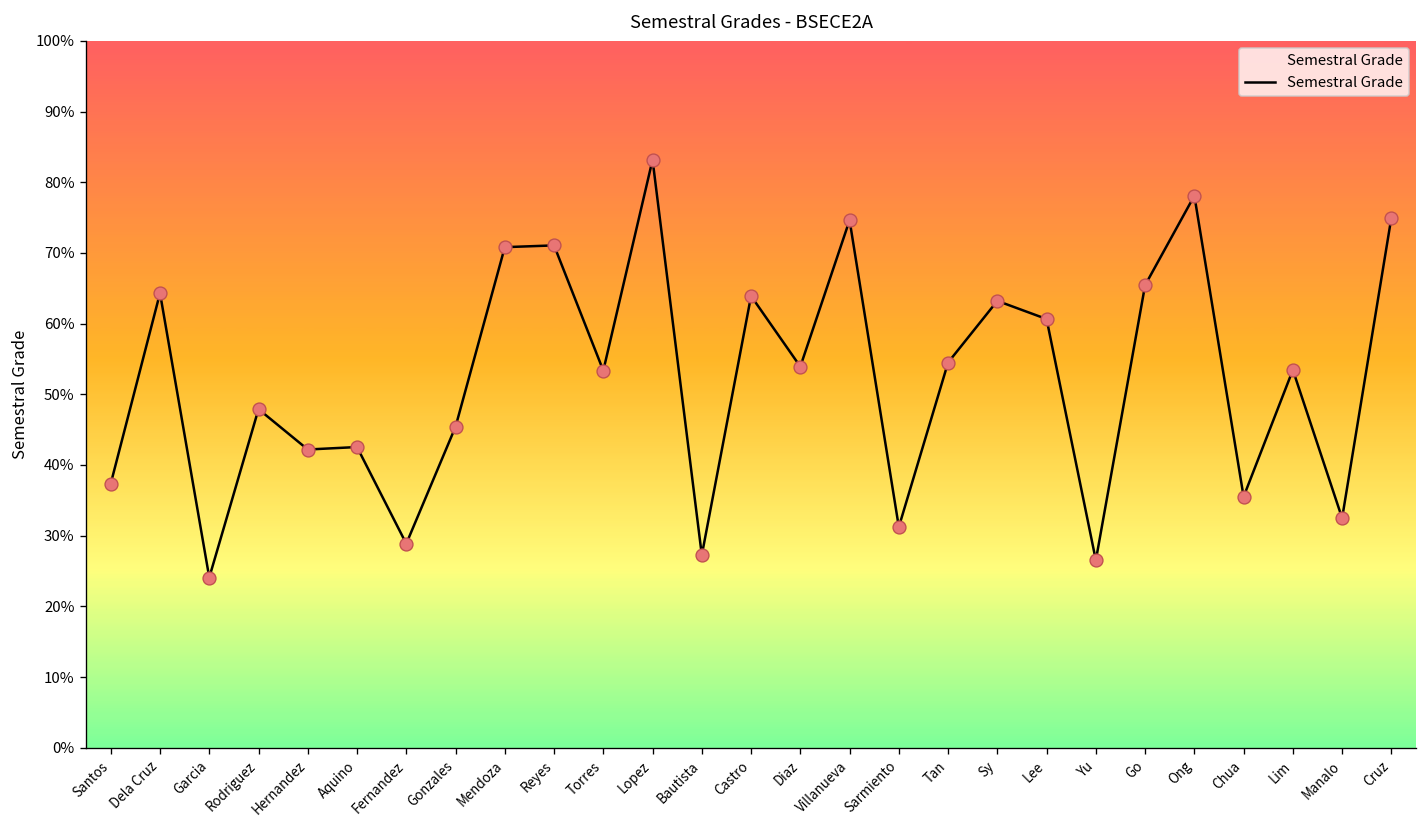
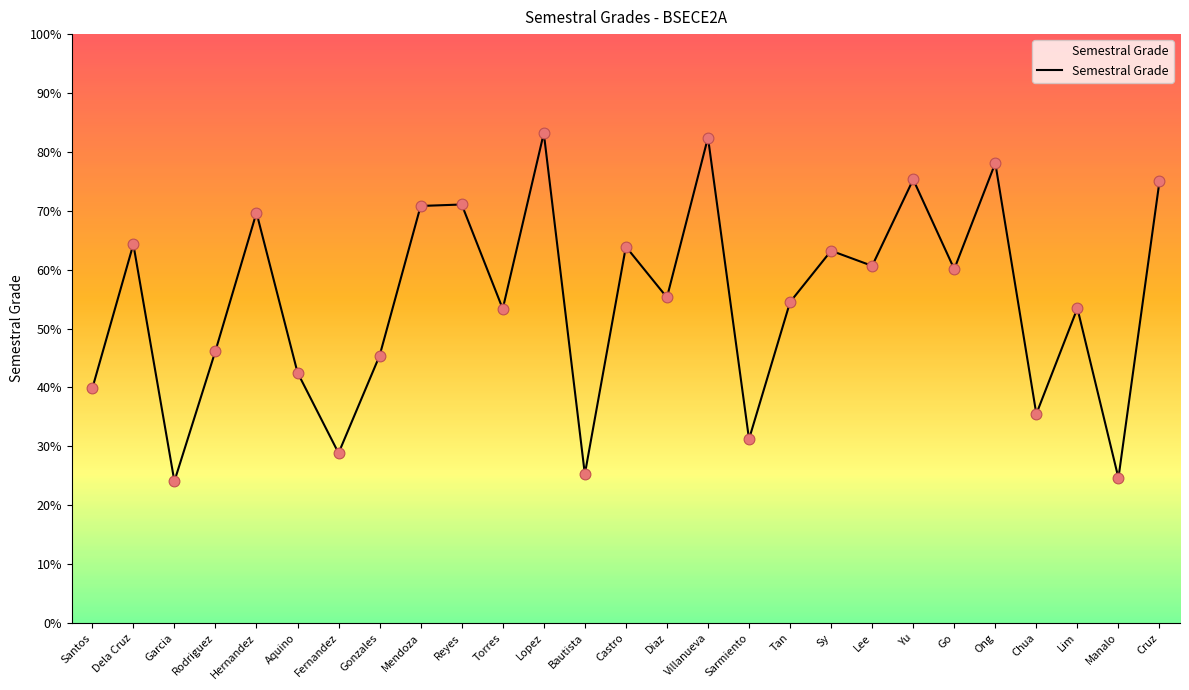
  {
-   "Santos": "37%",
+   "Santos": "40%",
    "Dela Cruz": "64%",
    "Garcia": "24%",
-   "Rodriguez": "48%",
-   "Hernandez": "42%",
+   "Rodriguez": "46%",
+   "Hernandez": "70%",
    "Aquino": "43%",
    "Fernandez": "29%",
    "Gonzales": "45%",
    "Mendoza": "71%",
    "Reyes": "71%",
    "Torres": "53%",
    "Lopez": "83%",
-   "Bautista": "27%",
+   "Bautista": "25%",
    "Castro": "64%",
-   "Diaz": "54%",
-   "Villanueva": "75%",
+   "Diaz": "55%",
+   "Villanueva": "82%",
    "Sarmiento": "31%",
    "Tan": "55%",
    "Sy": "63%",
    "Lee": "61%",
-   "Yu": "27%",
-   "Go": "65%",
+   "Yu": "75%",
+   "Go": "60%",
    "Ong": "78%",
    "Chua": "36%",
    "Lim": "53%",
-   "Manalo": "32%",
+   "Manalo": "25%",
    "Cruz": "75%"
  }
